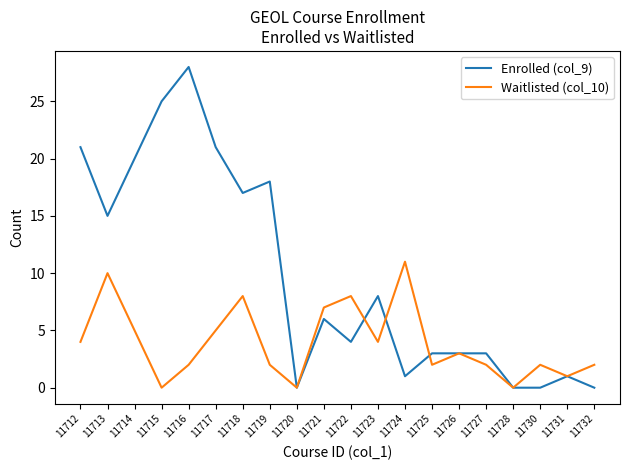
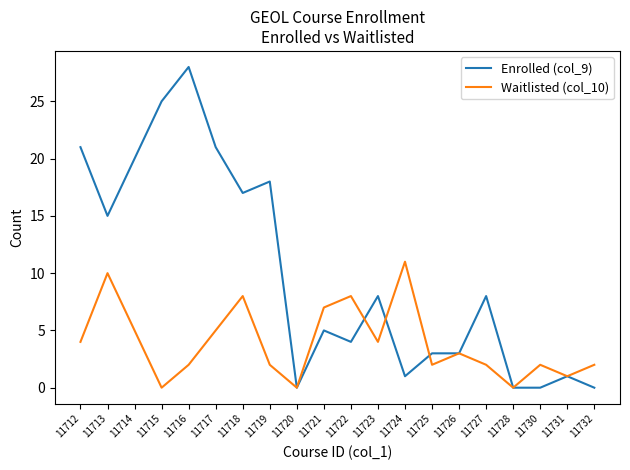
  {
    "Enrolled (col_9)": {
      "11712": 21,
      "11713": 15,
      "11714": 20,
      "11715": 25,
      "11716": 28,
      "11717": 21,
      "11718": 17,
      "11719": 18,
-     "11721": 6,
+     "11721": 5,
      "11722": 4,
      "11723": 8,
      "11724": 1,
      "11725": 3,
-     "11727": 3,
+     "11727": 8,
      "11730": 0,
      "11732": 0
    },
    "Waitlisted (col_10)": {
      "11712": 4,
      "11713": 10,
      "11714": 5,
      "11715": 0,
      "11716": 2,
      "11717": 5,
      "11718": 8,
      "11719": 2,
      "11721": 7,
      "11722": 8,
      "11723": 4,
      "11724": 11,
      "11725": 2,
      "11727": 2,
      "11730": 2,
      "11732": 2
    }
  }
